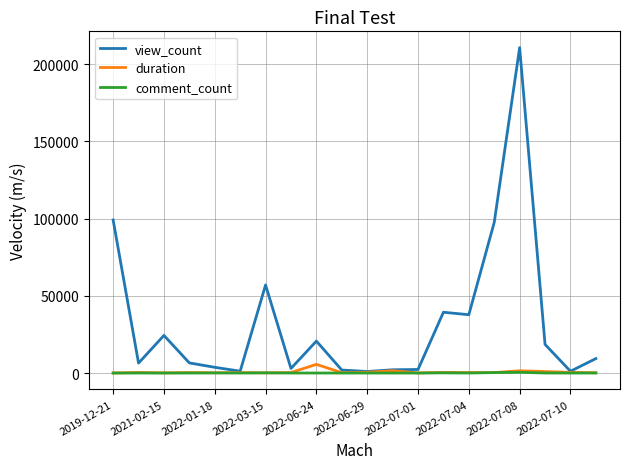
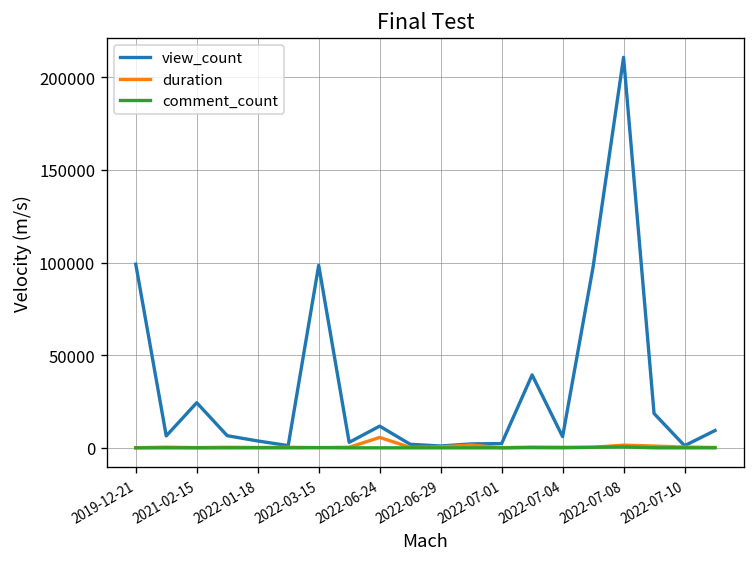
  {
    "view_count": {
      "2019-12-21": 99000,
      "2021-02-15": 24000,
      "2022-01-18": 4000,
-     "2022-03-15": 57000,
-     "2022-06-24": 21000,
+     "2022-03-15": 98000,
+     "2022-06-24": 12000,
      "2022-07-01": 2000,
-     "2022-07-04": 38000,
+     "2022-07-04": 6000,
      "2022-07-08": 211000
    },
    "duration": {
      "2022-06-24": 6000
    },
    "comment_count": {
      "2022-06-24": 0
    }
  }
